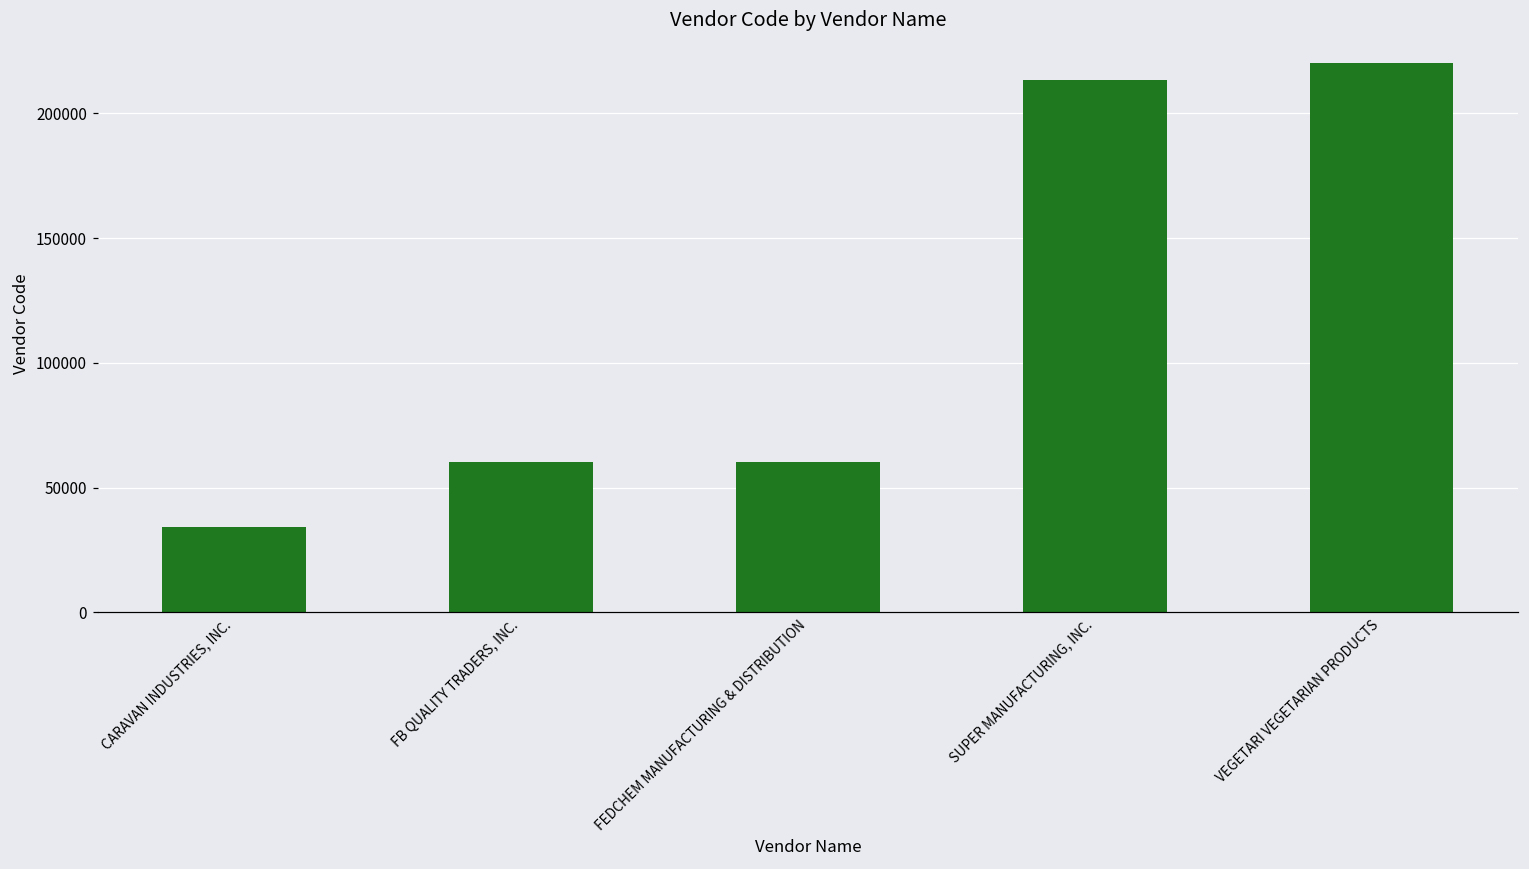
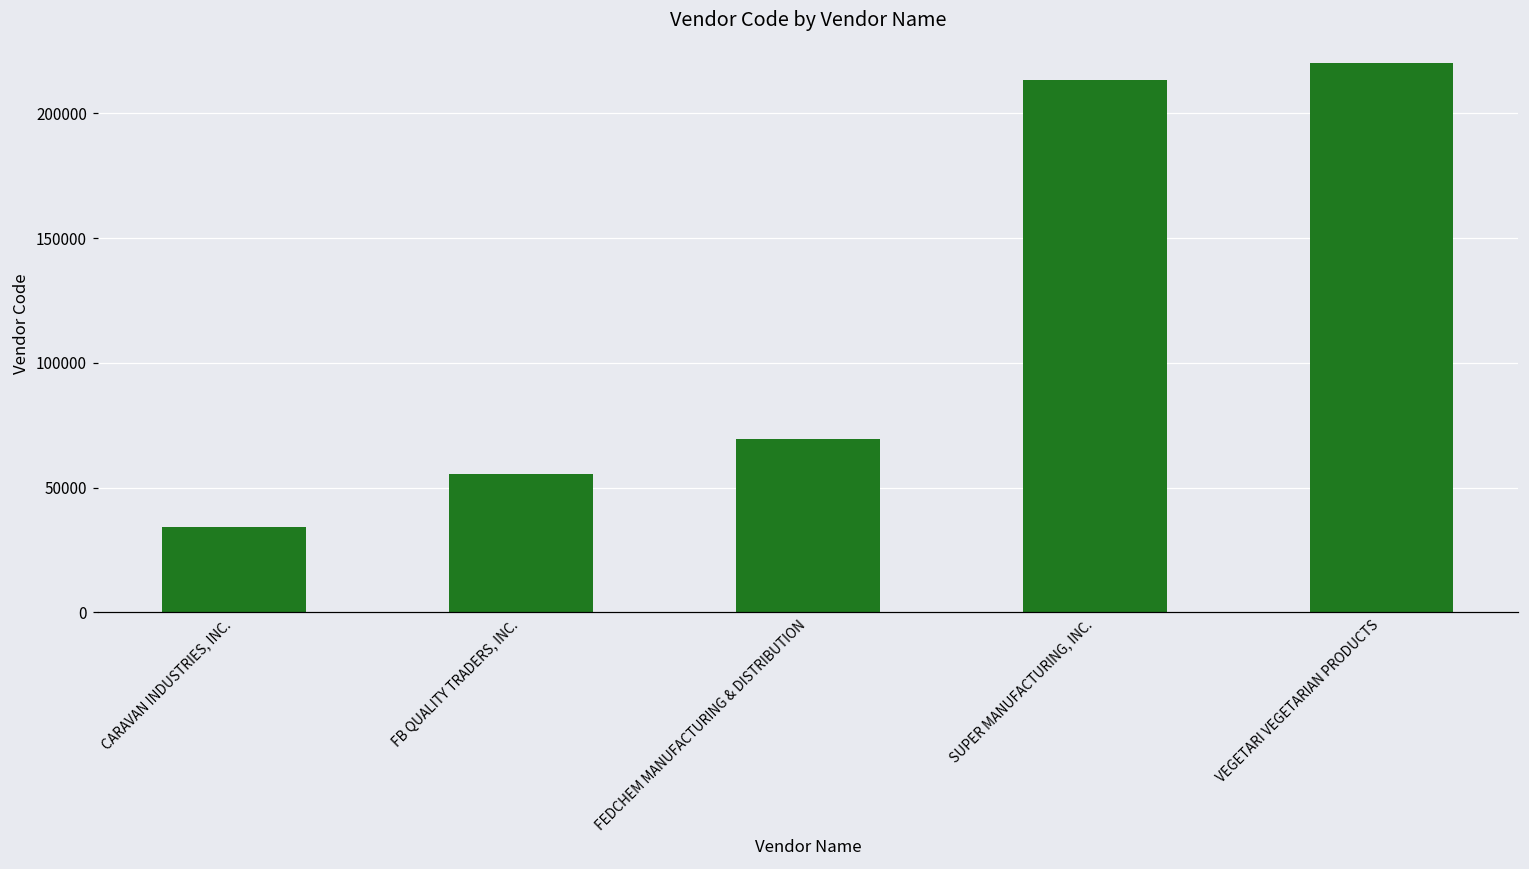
  {
    "CARAVAN INDUSTRIES, INC.": 34000,
-   "FB QUALITY TRADERS, INC.": 60000,
-   "FEDCHEM MANUFACTURING & DISTRIBUTION": 60000,
+   "FB QUALITY TRADERS, INC.": 56000,
+   "FEDCHEM MANUFACTURING & DISTRIBUTION": 69000,
    "SUPER MANUFACTURING, INC.": 213000,
    "VEGETARI VEGETARIAN PRODUCTS": 220000
  }
